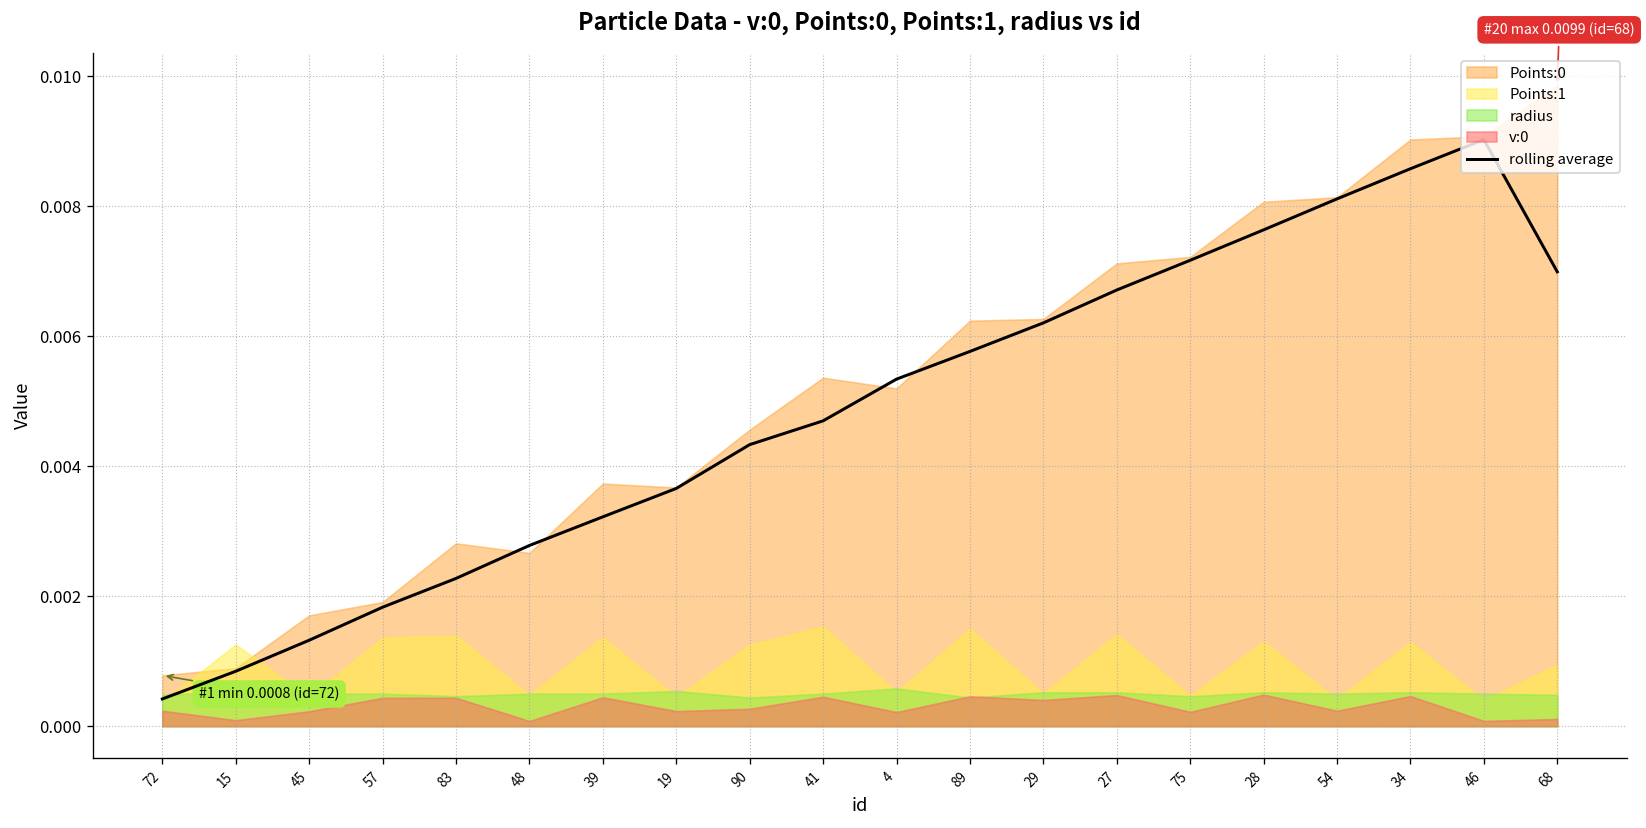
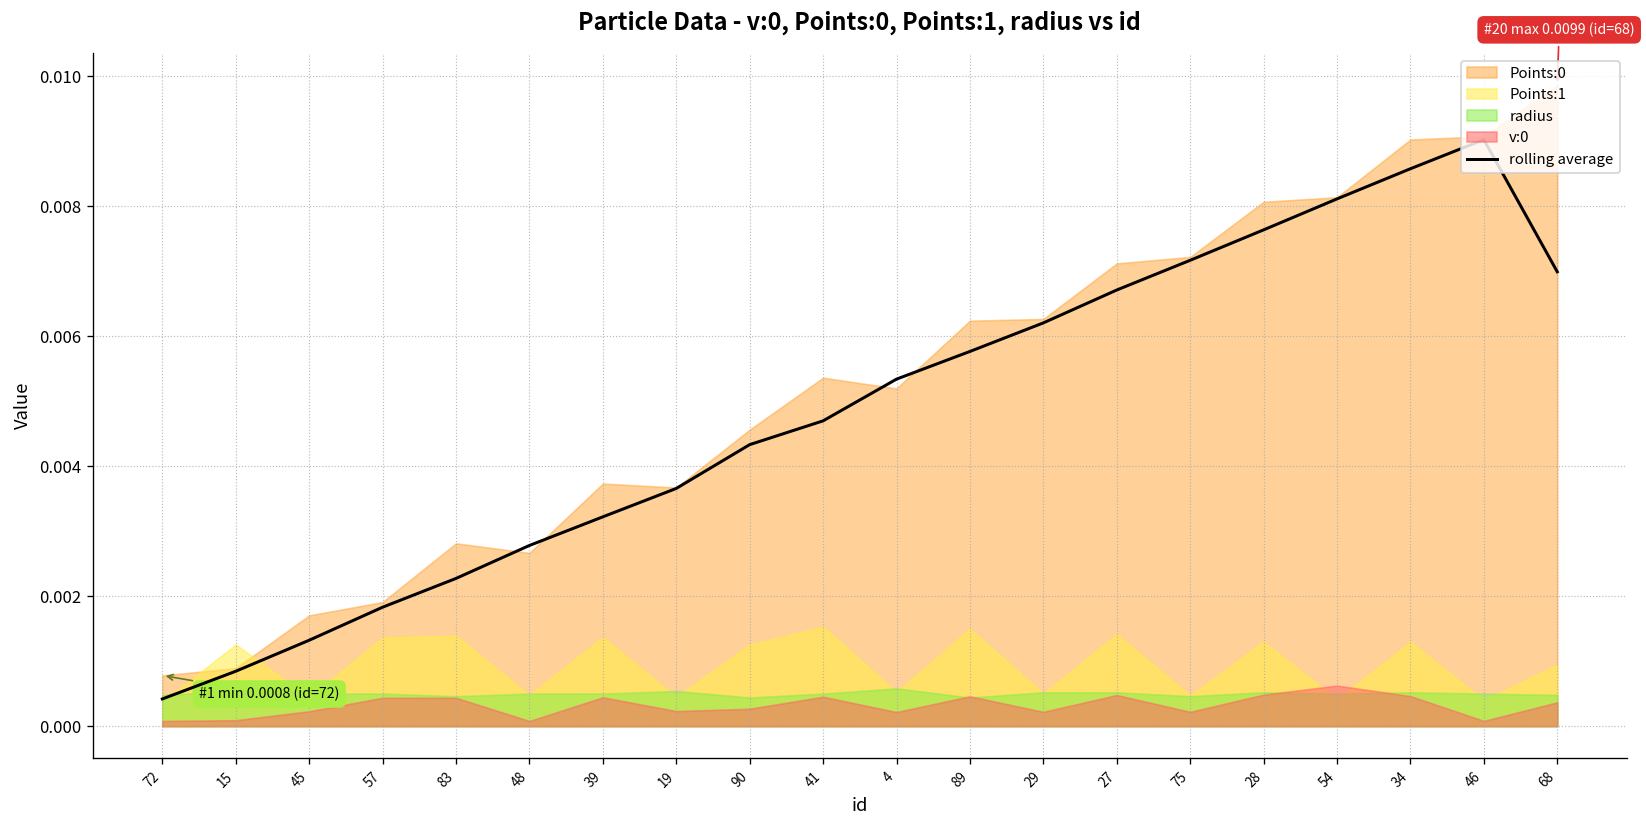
  {
    "rolling average": {
      "45": 0.0013,
      "57": 0.0018,
      "83": 0.0023,
      "48": 0.0028,
      "39": 0.0032,
      "90": 0.0043,
      "41": 0.0047,
      "4": 0.0053,
      "89": 0.0058,
      "29": 0.0062,
      "27": 0.0067,
      "75": 0.0072,
      "28": 0.0076,
      "34": 0.0086,
      "68": 0.0070
    },
    "radius": {
      "72": 0.0005,
      "57": 0.0005,
      "39": 0.0005,
      "19": 0.0005,
      "90": 0.0004,
      "41": 0.0005,
      "4": 0.0006,
      "54": 0.0005,
      "34": 0.0005,
      "46": 0.0005,
      "68": 0.0005
    },
    "v:0": {
-     "72": 0.0002,
+     "72": 0.0001,
      "15": 0.0001,
      "45": 0.0002,
      "57": 0.0004,
      "48": 0.0001,
      "39": 0.0004,
      "19": 0.0002,
      "90": 0.0003,
      "41": 0.0005,
      "4": 0.0002,
-     "29": 0.0004,
+     "29": 0.0002,
      "75": 0.0002,
-     "54": 0.0002,
+     "54": 0.0006,
      "34": 0.0005,
      "46": 0.0001,
-     "68": 0.0001
+     "68": 0.0004
    }
  }
